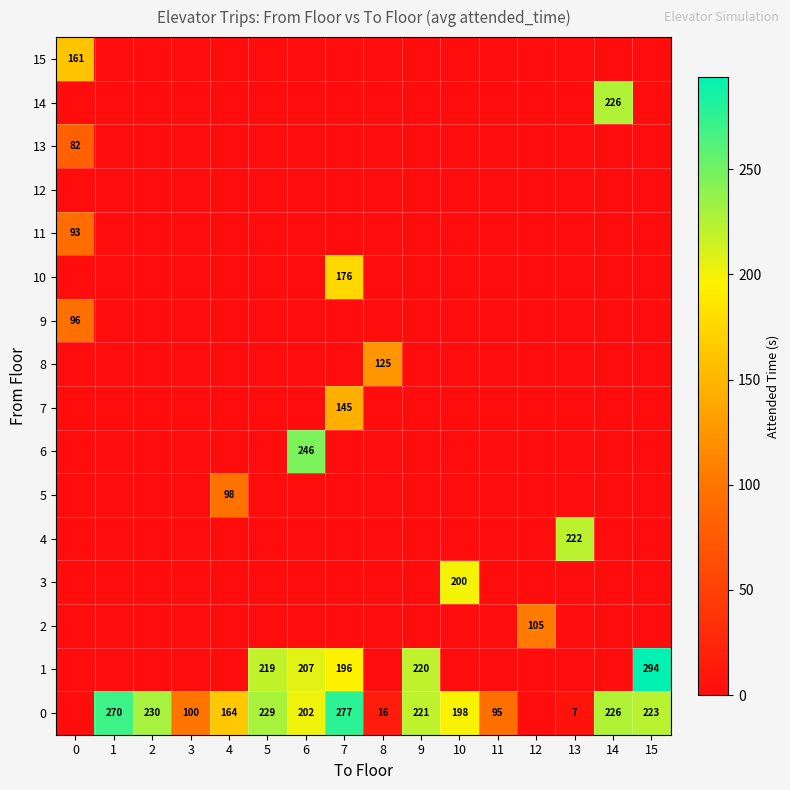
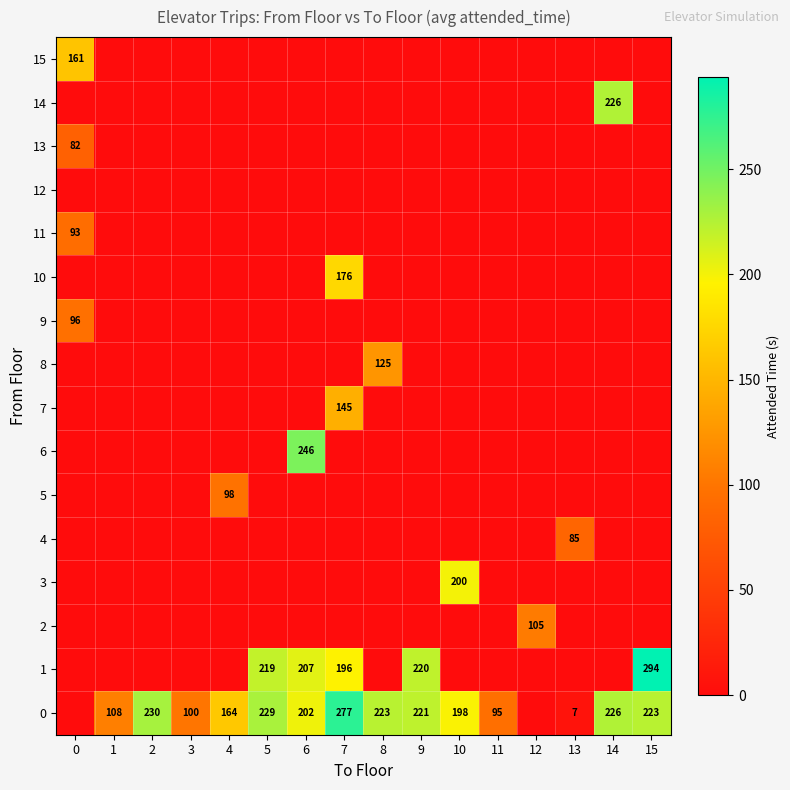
  {
    "15": {
      "0": 161
    },
    "14": {
      "14": 226
    },
    "13": {
      "0": 82
    },
    "11": {
      "0": 93
    },
    "10": {
      "7": 176
    },
    "9": {
      "0": 96
    },
    "8": {
      "8": 125
    },
    "7": {
      "7": 145
    },
    "6": {
      "6": 246
    },
    "5": {
      "4": 98
    },
    "4": {
-     "13": 222
+     "13": 85
    },
    "3": {
      "10": 200
    },
    "2": {
      "12": 105
    },
    "1": {
      "5": 219,
      "6": 207,
      "7": 196,
      "9": 220,
      "15": 294
    },
    "0": {
-     "1": 270,
+     "1": 108,
      "2": 230,
      "3": 100,
      "4": 164,
      "5": 229,
      "6": 202,
      "7": 277,
-     "8": 16,
+     "8": 223,
      "9": 221,
      "10": 198,
      "11": 95,
      "13": 7,
      "14": 226,
      "15": 223
    }
  }
